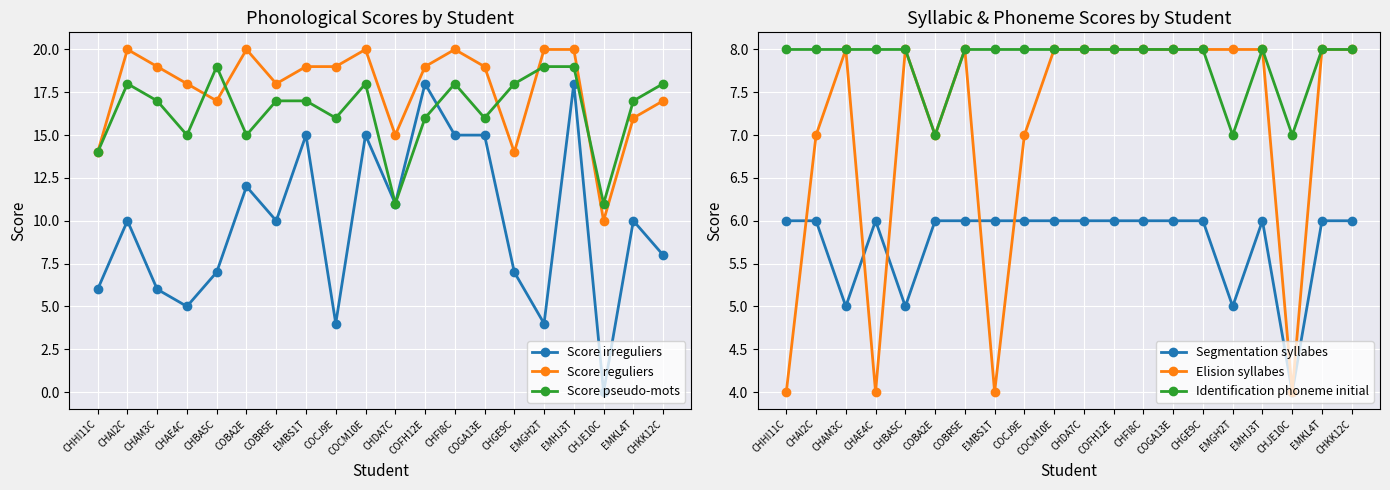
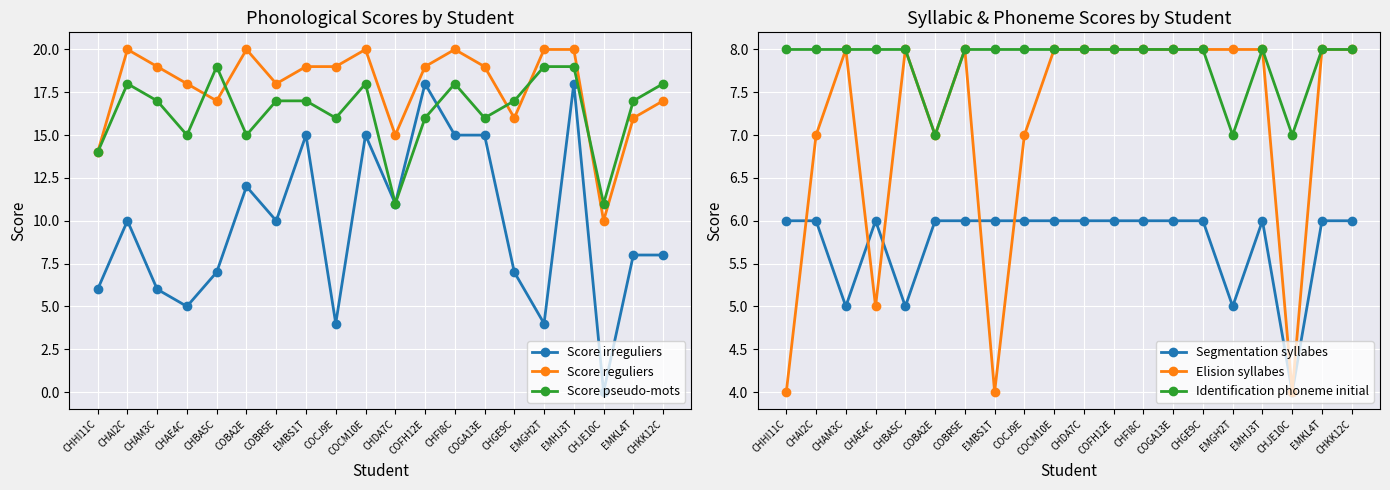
  {
    "Phonological Scores by Student": {
      "Score irreguliers": {
        "CHHI11C": 6,
        "CHAI2C": 10,
        "CHAM3C": 6,
        "CHAE4C": 5,
        "CHBA5C": 7,
        "COBA2E": 12,
        "COBR5E": 10,
        "EMBS1T": 15,
        "COCJ9E": 4,
        "COCM10E": 15,
        "COFH12E": 18,
        "CHFI8C": 15,
        "COGA13E": 15,
        "CHGE9C": 7,
        "EMGH2T": 4,
        "EMHJ3T": 18,
-       "EMKL4T": 10,
+       "EMKL4T": 8,
        "CHKK12C": 8
      },
      "Score reguliers": {
        "CHAI2C": 20,
        "CHAM3C": 19,
        "CHAE4C": 18,
        "CHBA5C": 17,
        "COBA2E": 20,
        "COBR5E": 18,
        "EMBS1T": 19,
        "COCJ9E": 19,
        "COCM10E": 20,
        "CHDA7C": 15,
        "COFH12E": 19,
        "CHFI8C": 20,
        "COGA13E": 19,
-       "CHGE9C": 14,
+       "CHGE9C": 16,
        "EMGH2T": 20,
        "EMHJ3T": 20,
        "CHJE10C": 10,
        "EMKL4T": 16,
        "CHKK12C": 17
      },
      "Score pseudo-mots": {
        "CHAI2C": 18,
        "CHAM3C": 17,
        "CHAE4C": 15,
        "CHBA5C": 19,
        "COBA2E": 15,
        "COBR5E": 17,
        "EMBS1T": 17,
        "COCJ9E": 16,
        "COCM10E": 18,
        "COFH12E": 16,
        "CHFI8C": 18,
        "COGA13E": 16,
-       "CHGE9C": 18,
+       "CHGE9C": 17,
        "EMGH2T": 19,
        "EMHJ3T": 19,
        "CHJE10C": 11,
        "EMKL4T": 17,
        "CHKK12C": 18
      }
    },
    "Syllabic & Phoneme Scores by Student": {
      "Segmentation syllabes": {
        "CHHI11C": 6,
        "CHAI2C": 6,
        "CHAM3C": 5,
        "CHAE4C": 6,
        "CHBA5C": 5,
        "COBA2E": 6,
        "COBR5E": 6,
        "EMBS1T": 6,
        "COCJ9E": 6,
        "COCM10E": 6,
        "CHDA7C": 6,
        "COFH12E": 6,
        "CHFI8C": 6,
        "COGA13E": 6,
        "CHGE9C": 6,
        "EMGH2T": 5,
        "EMHJ3T": 6,
        "EMKL4T": 6,
        "CHKK12C": 6
      },
      "Elision syllabes": {
        "CHHI11C": 4,
        "CHAI2C": 7,
-       "CHAE4C": 4,
+       "CHAE4C": 5,
        "EMBS1T": 4,
        "COCJ9E": 7,
        "EMGH2T": 8
      },
      "Identification phoneme initial": {
        "CHHI11C": 8,
        "CHAI2C": 8,
        "CHAE4C": 8,
        "EMBS1T": 8,
        "COCJ9E": 8,
        "EMGH2T": 7,
        "CHJE10C": 7
      }
    }
  }
